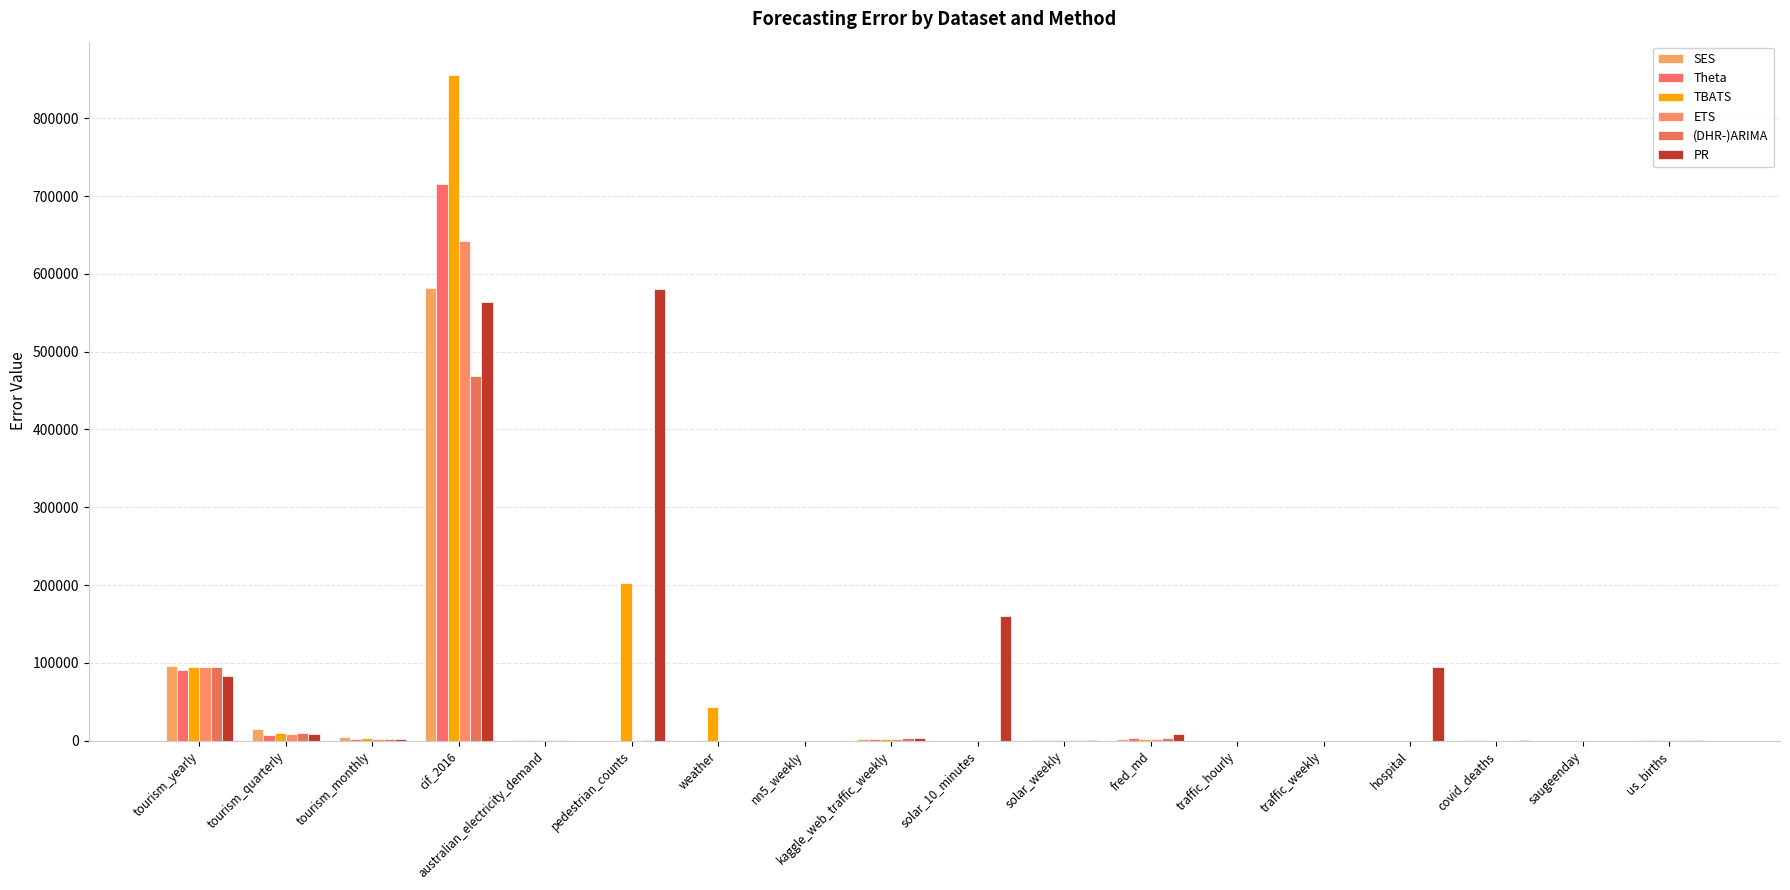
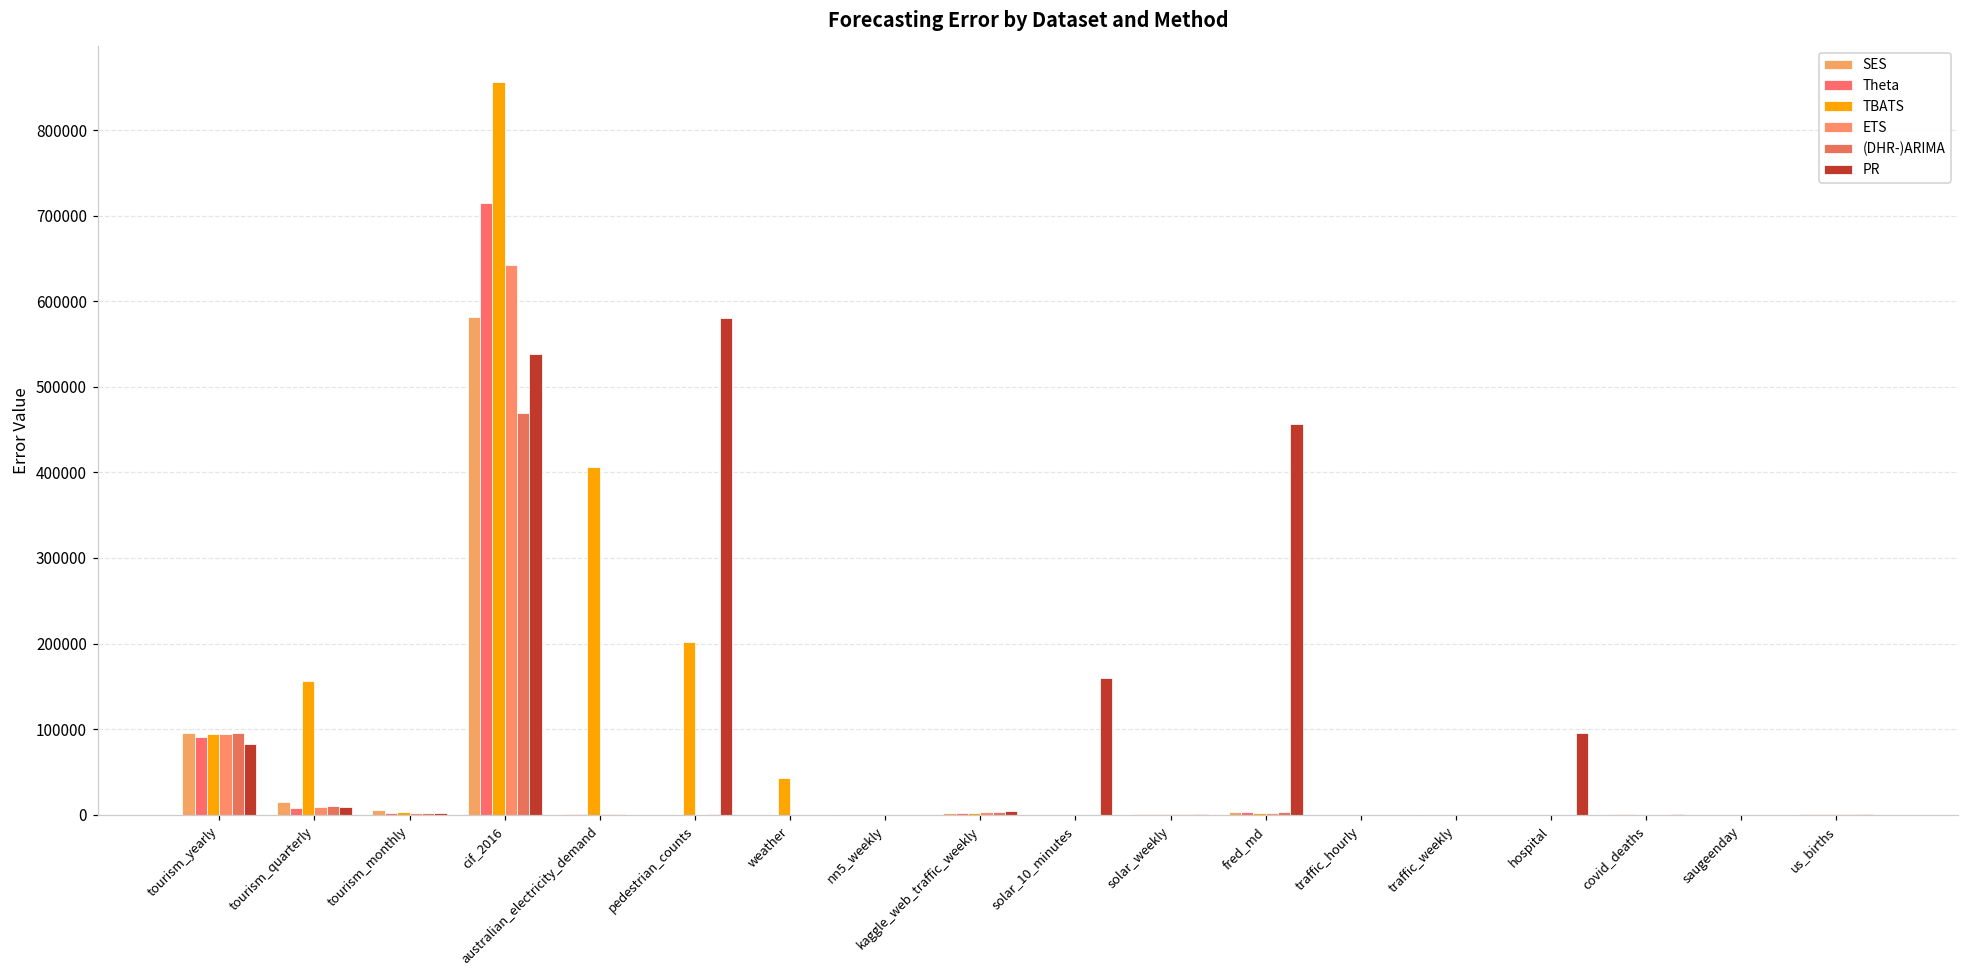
  {
    "TBATS": {
      "tourism_yearly": 90000,
-     "tourism_quarterly": 10000,
+     "tourism_quarterly": 160000,
      "cif_2016": 860000,
-     "australian_electricity_demand": 0,
+     "australian_electricity_demand": 410000,
      "pedestrian_counts": 200000,
      "weather": 40000
    },
    "PR": {
      "tourism_yearly": 80000,
      "tourism_quarterly": 10000,
-     "cif_2016": 560000,
+     "cif_2016": 540000,
      "pedestrian_counts": 580000,
      "kaggle_web_traffic_weekly": 0,
      "solar_10_minutes": 160000,
-     "fred_md": 10000,
+     "fred_md": 460000,
      "hospital": 100000
    }
  }
